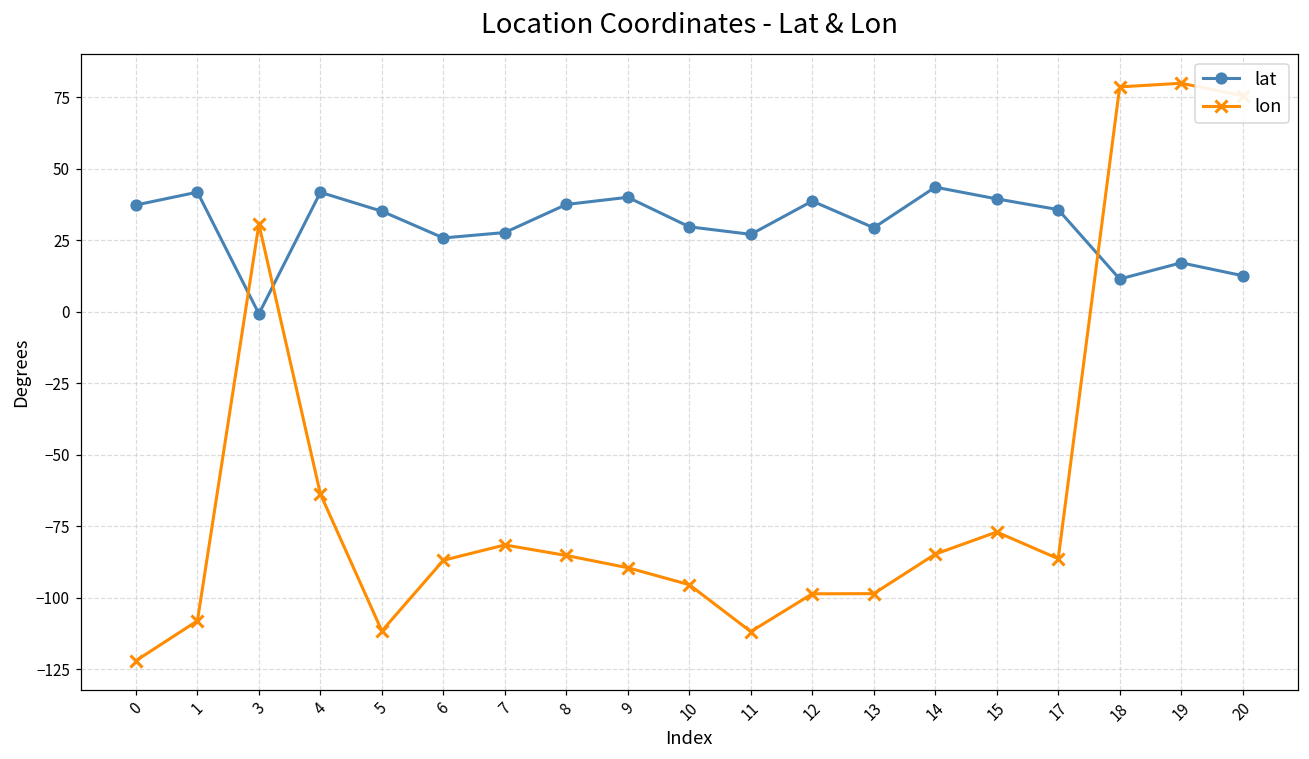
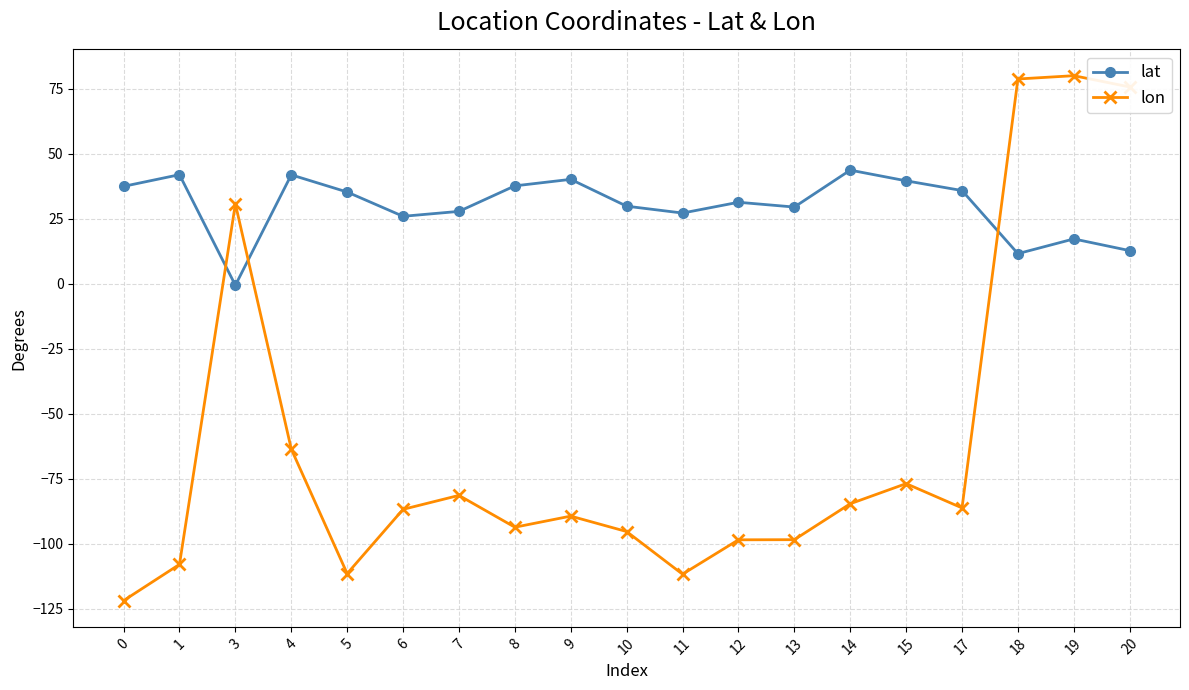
  {
    "lat": {
      "0": 37,
      "1": 42,
      "3": -1,
      "4": 42,
      "5": 35,
      "6": 26,
      "7": 28,
      "8": 38,
      "9": 40,
      "10": 30,
      "11": 27,
-     "12": 39,
+     "12": 31,
      "13": 29,
      "14": 44,
      "15": 40,
      "17": 36,
      "18": 12,
      "19": 17,
      "20": 13
    },
    "lon": {
      "0": -122,
      "1": -108,
      "3": 31,
      "4": -64,
      "5": -112,
      "6": -87,
      "7": -81,
-     "8": -85,
+     "8": -94,
      "9": -89,
      "10": -95,
      "11": -112,
      "12": -99,
      "13": -98,
      "14": -85,
      "15": -77,
      "17": -86,
      "18": 79,
      "19": 80
    }
  }
